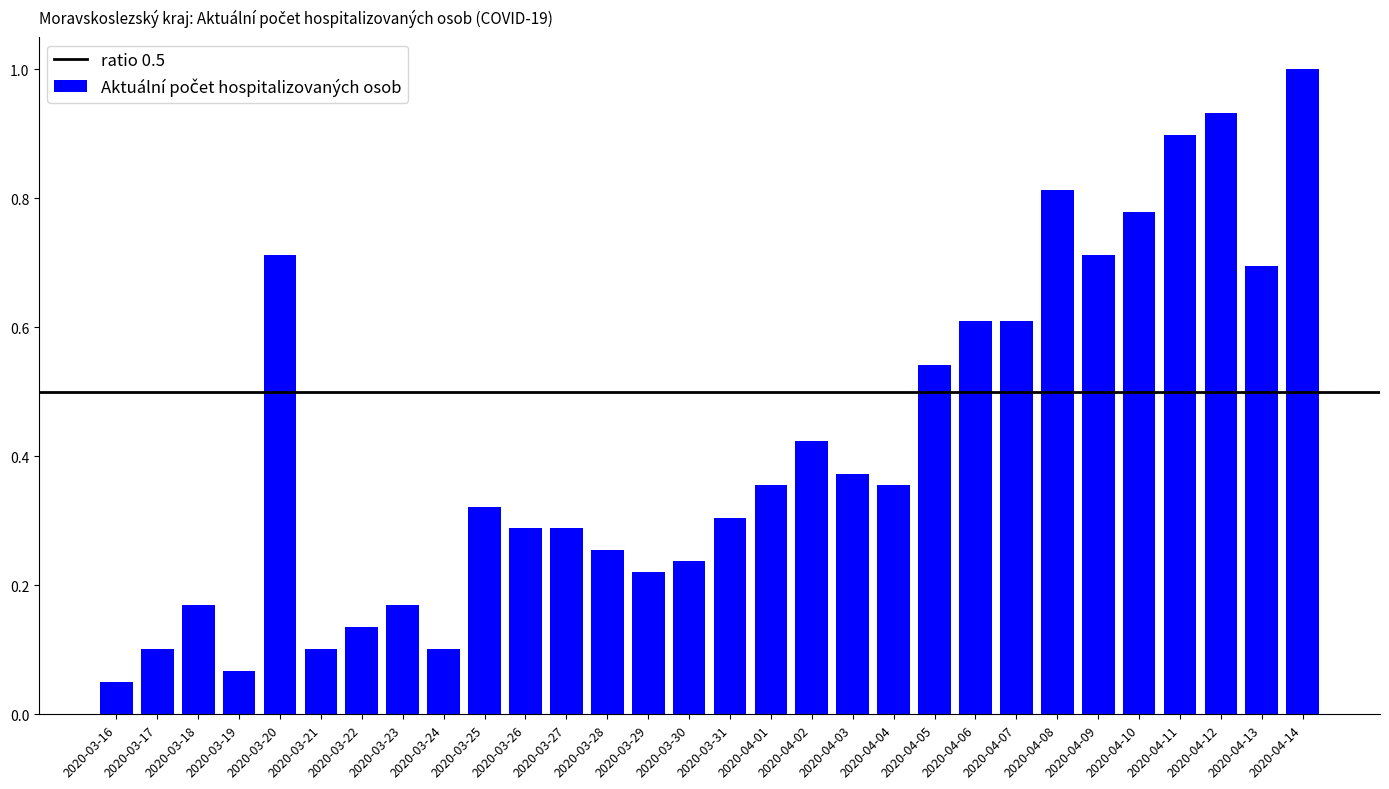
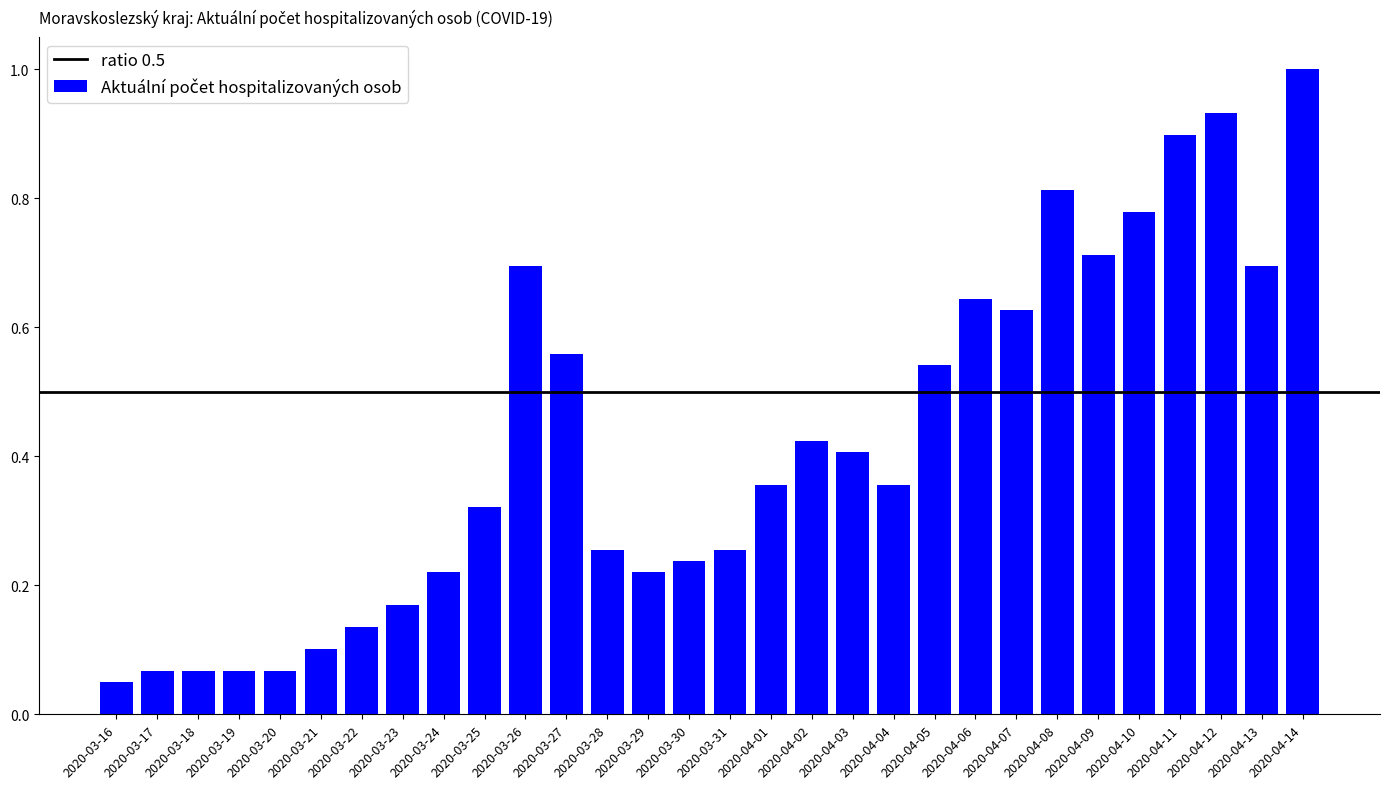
  {
    "2020-03-16": 0.05,
-   "2020-03-17": 0.10,
-   "2020-03-18": 0.17,
+   "2020-03-17": 0.07,
+   "2020-03-18": 0.07,
    "2020-03-19": 0.07,
-   "2020-03-20": 0.71,
+   "2020-03-20": 0.07,
    "2020-03-21": 0.10,
    "2020-03-22": 0.14,
    "2020-03-23": 0.17,
-   "2020-03-24": 0.10,
+   "2020-03-24": 0.22,
    "2020-03-25": 0.32,
-   "2020-03-26": 0.29,
-   "2020-03-27": 0.29,
+   "2020-03-26": 0.69,
+   "2020-03-27": 0.56,
    "2020-03-28": 0.25,
    "2020-03-29": 0.22,
    "2020-03-30": 0.24,
-   "2020-03-31": 0.31,
+   "2020-03-31": 0.25,
    "2020-04-01": 0.36,
    "2020-04-02": 0.42,
-   "2020-04-03": 0.37,
+   "2020-04-03": 0.41,
    "2020-04-04": 0.36,
    "2020-04-05": 0.54,
-   "2020-04-06": 0.61,
-   "2020-04-07": 0.61,
+   "2020-04-06": 0.64,
+   "2020-04-07": 0.63,
    "2020-04-08": 0.81,
    "2020-04-09": 0.71,
    "2020-04-10": 0.78,
    "2020-04-11": 0.90,
    "2020-04-12": 0.93,
    "2020-04-13": 0.69,
    "2020-04-14": 1.00
  }
